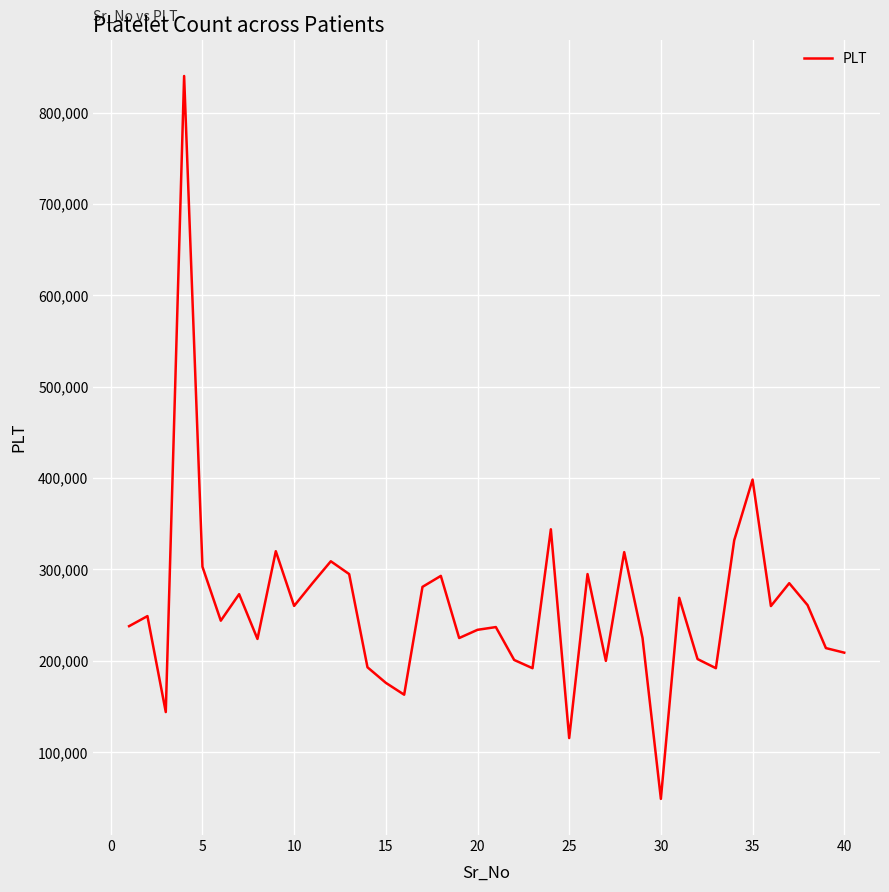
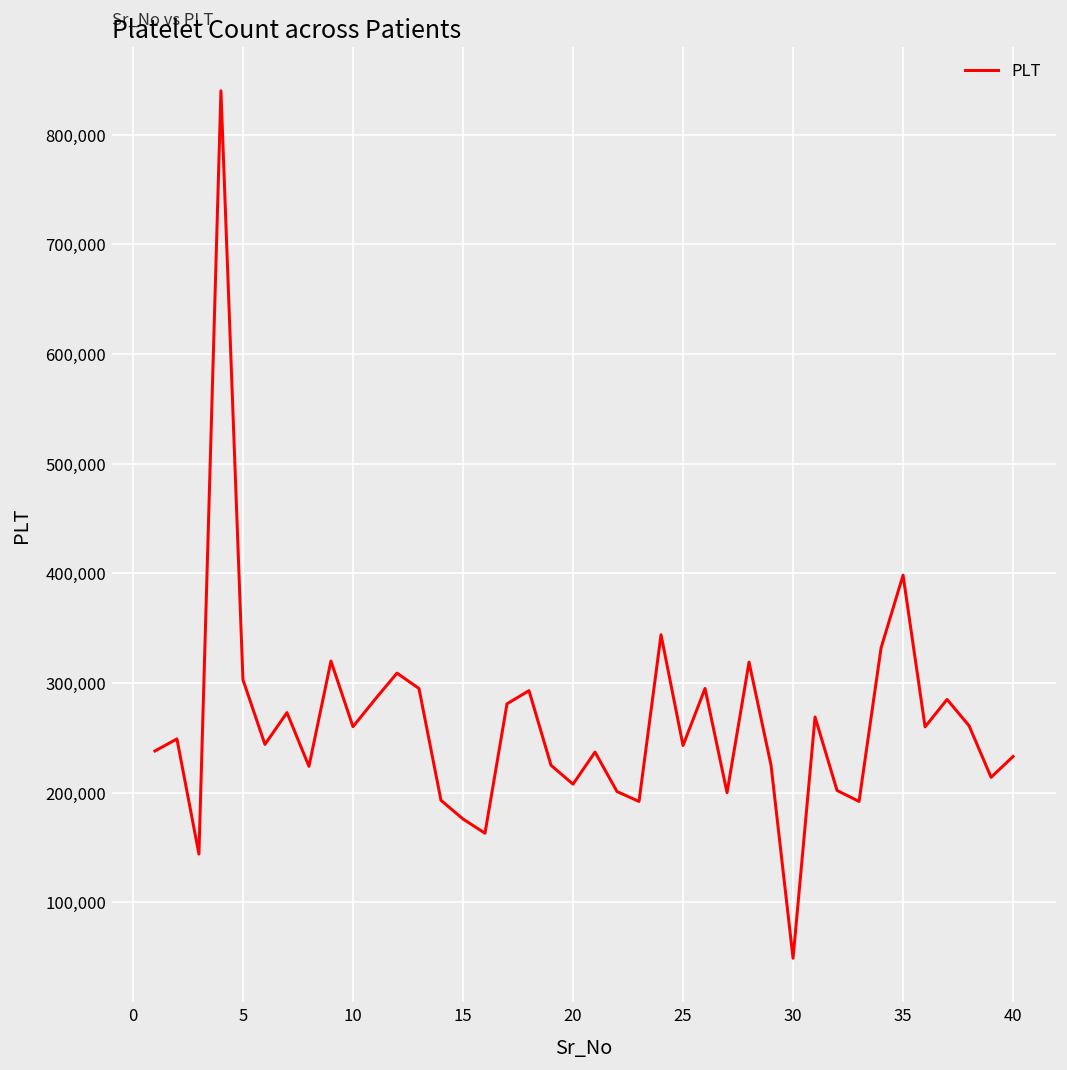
  {
    "5": "300,000",
    "10": "260,000",
    "15": "180,000",
-   "20": "230,000",
-   "25": "120,000",
+   "20": "210,000",
+   "25": "240,000",
    "30": "50,000",
    "35": "400,000",
-   "40": "210,000"
+   "40": "230,000"
  }
